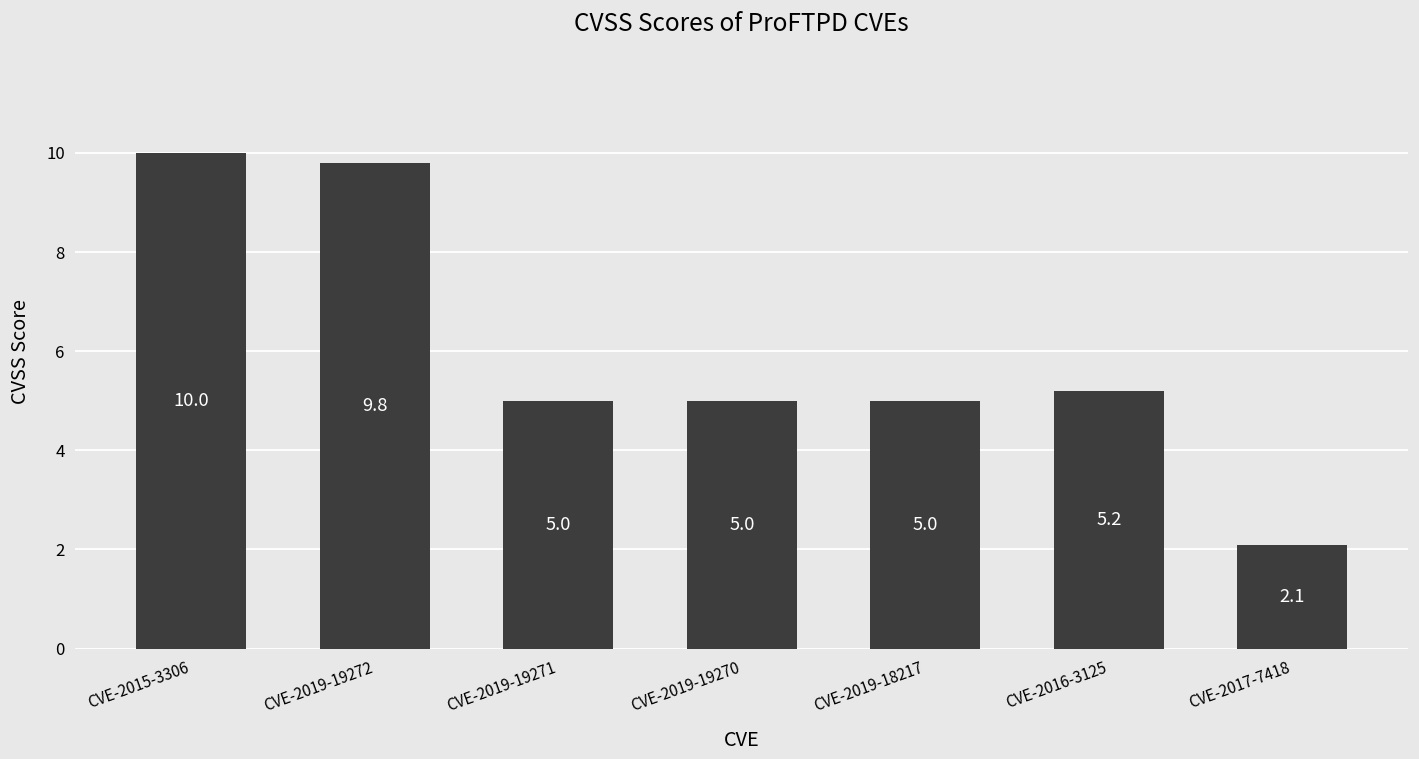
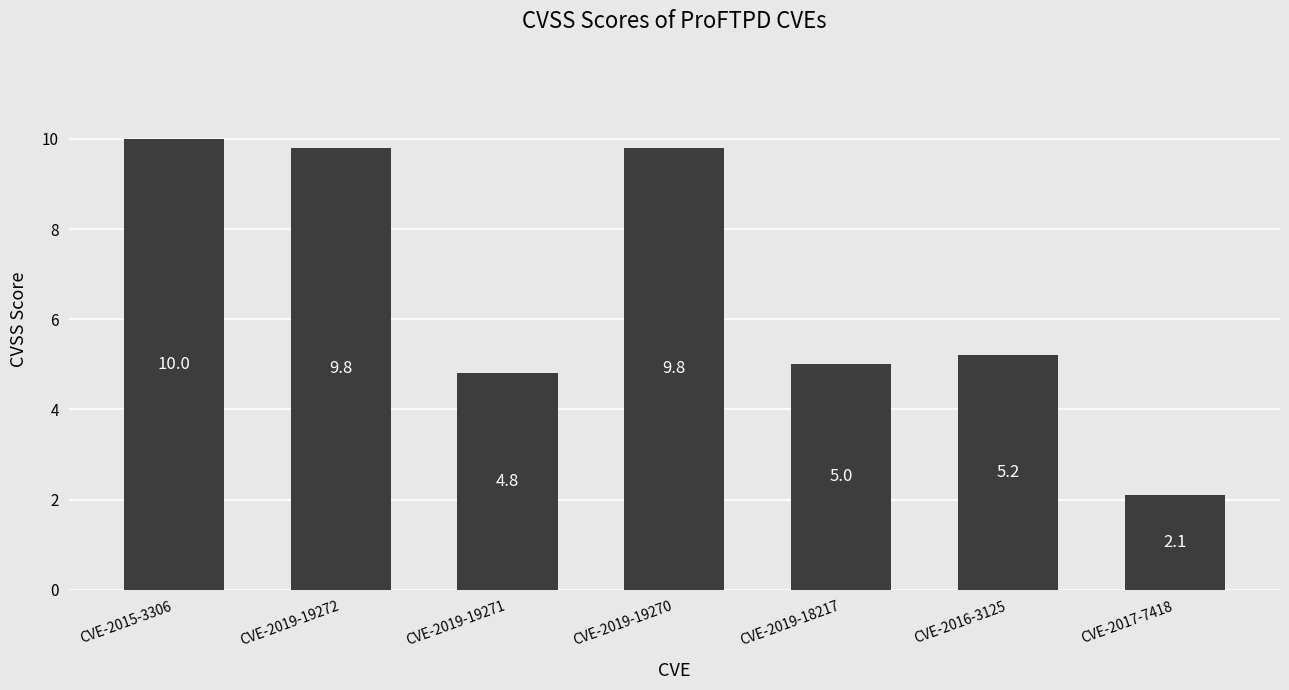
  {
    "CVE-2015-3306": 10.0,
    "CVE-2019-19272": 9.8,
-   "CVE-2019-19271": 5.0,
-   "CVE-2019-19270": 5.0,
+   "CVE-2019-19271": 4.8,
+   "CVE-2019-19270": 9.8,
    "CVE-2019-18217": 5.0,
    "CVE-2016-3125": 5.2,
    "CVE-2017-7418": 2.1
  }
